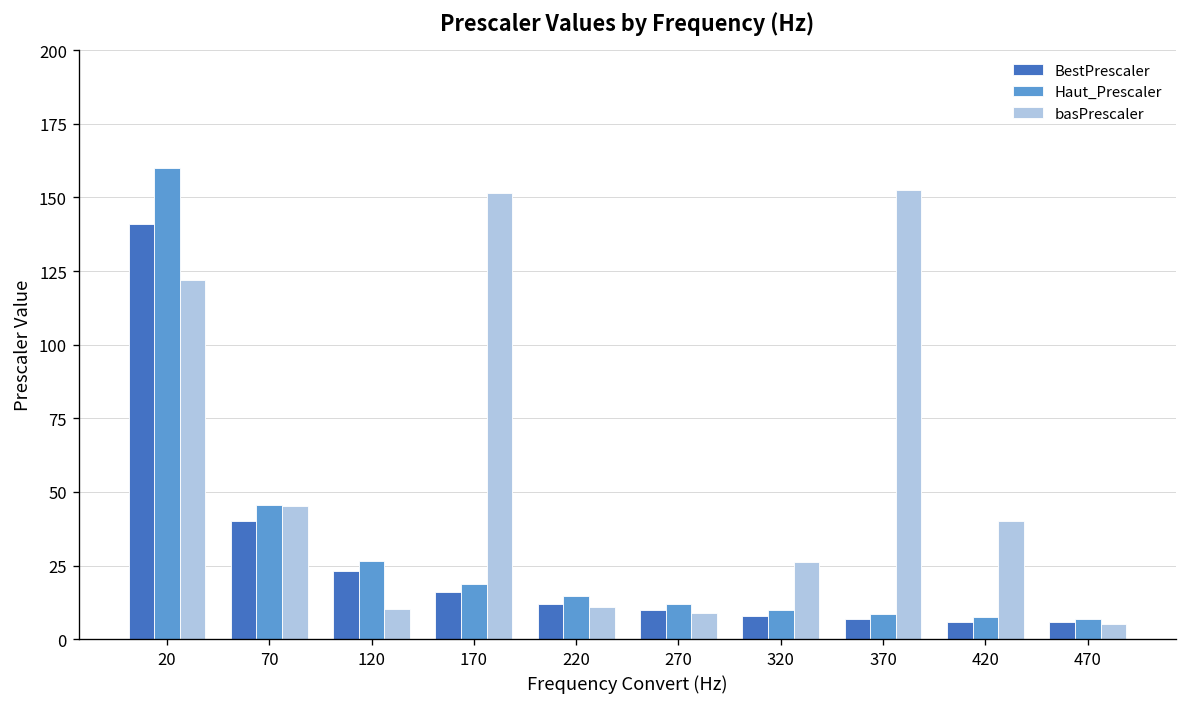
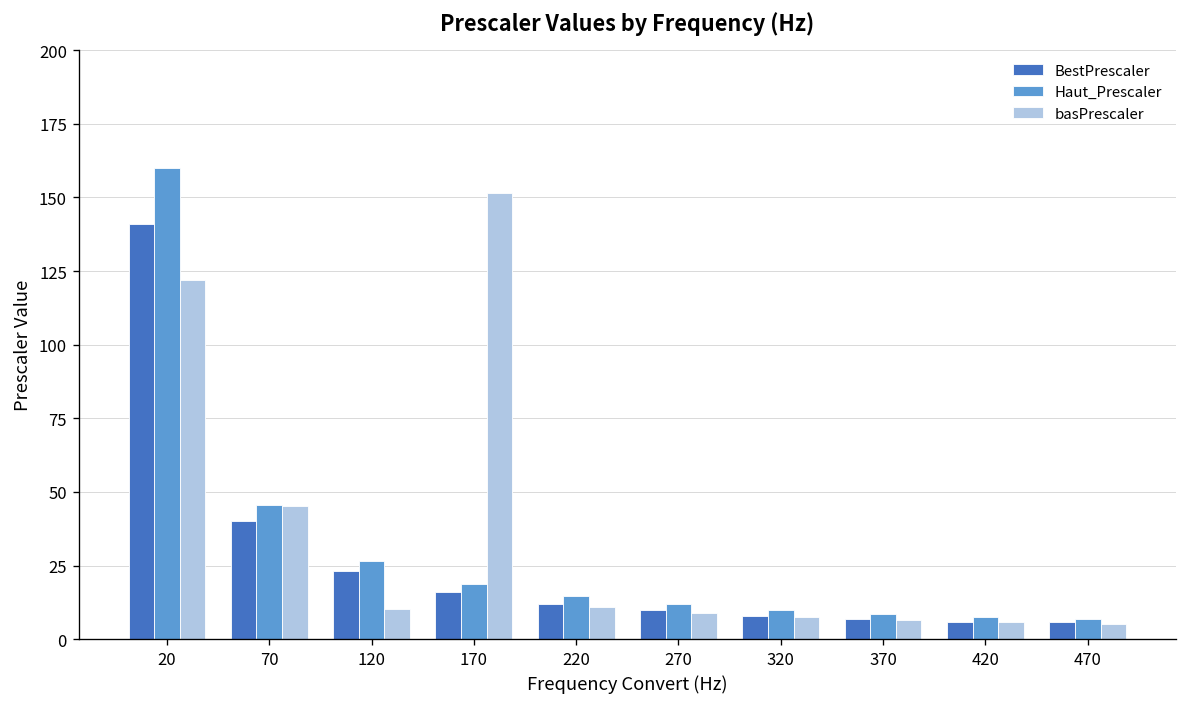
  {
    "basPrescaler": {
      "20": 122,
      "70": 45,
      "120": 10,
      "170": 151,
      "220": 11,
      "270": 9,
-     "320": 26,
-     "370": 153,
-     "420": 40,
+     "320": 8,
+     "370": 7,
+     "420": 6,
      "470": 5
    }
  }
